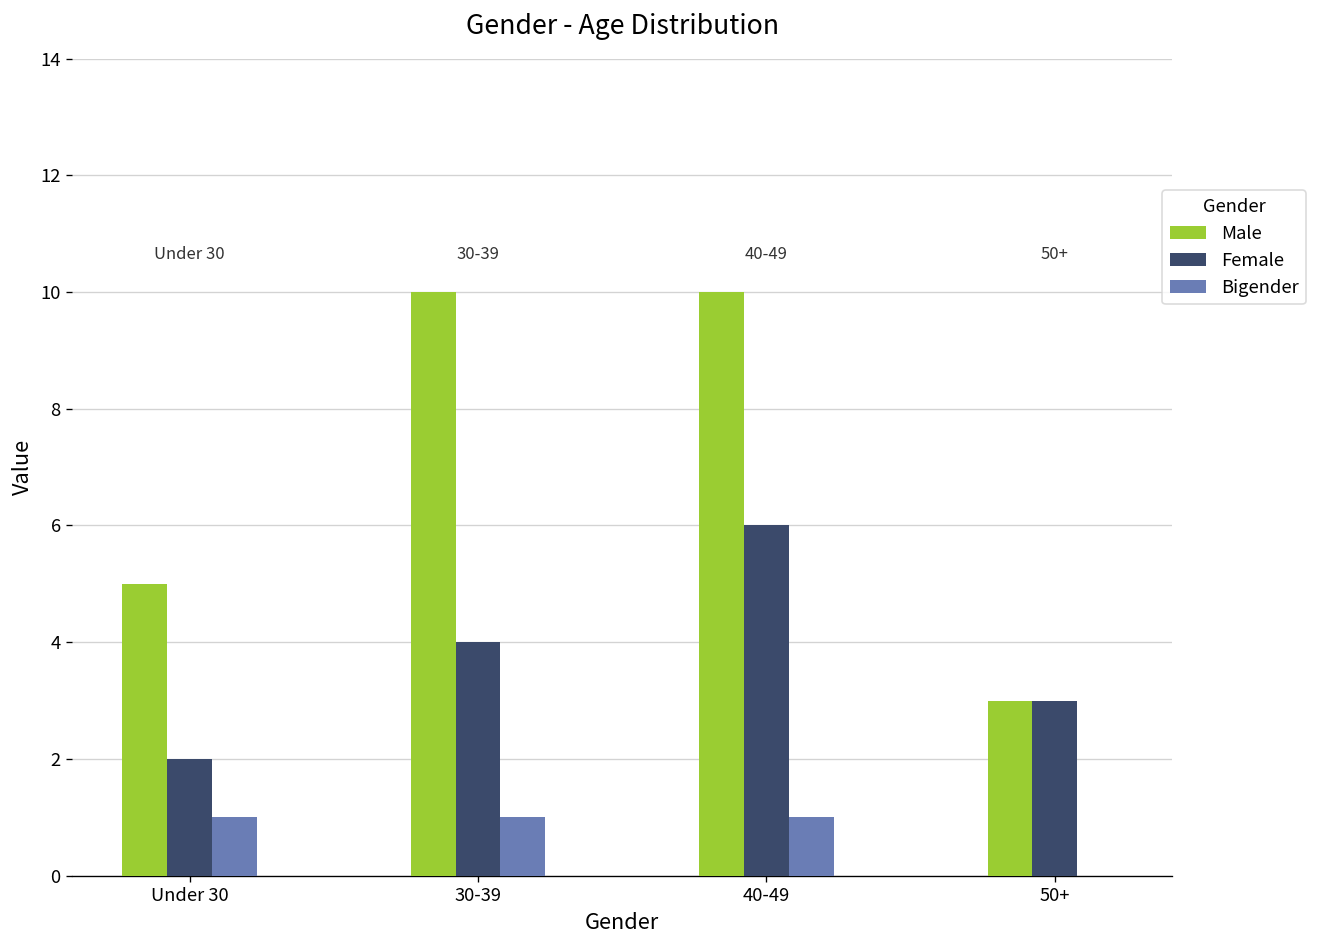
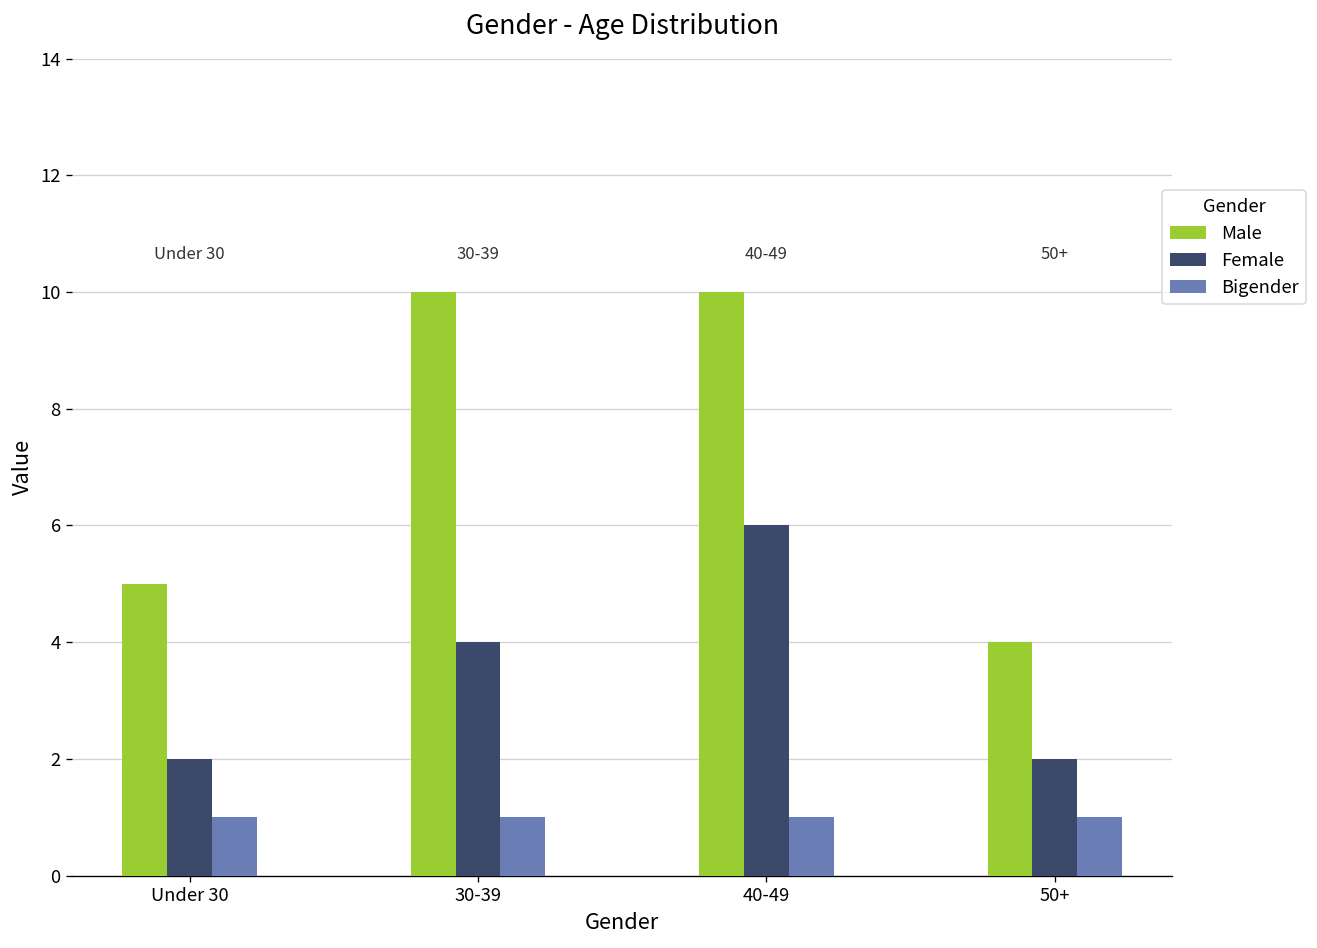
  {
    "Male": {
      "Under 30": 5,
      "30-39": 10,
      "40-49": 10,
-     "50+": 3
+     "50+": 4
    },
    "Female": {
      "Under 30": 2,
      "30-39": 4,
      "40-49": 6,
-     "50+": 3
+     "50+": 2
    },
    "Bigender": {
      "Under 30": 1,
      "30-39": 1,
      "40-49": 1,
-     "50+": 0
+     "50+": 1
    }
  }
